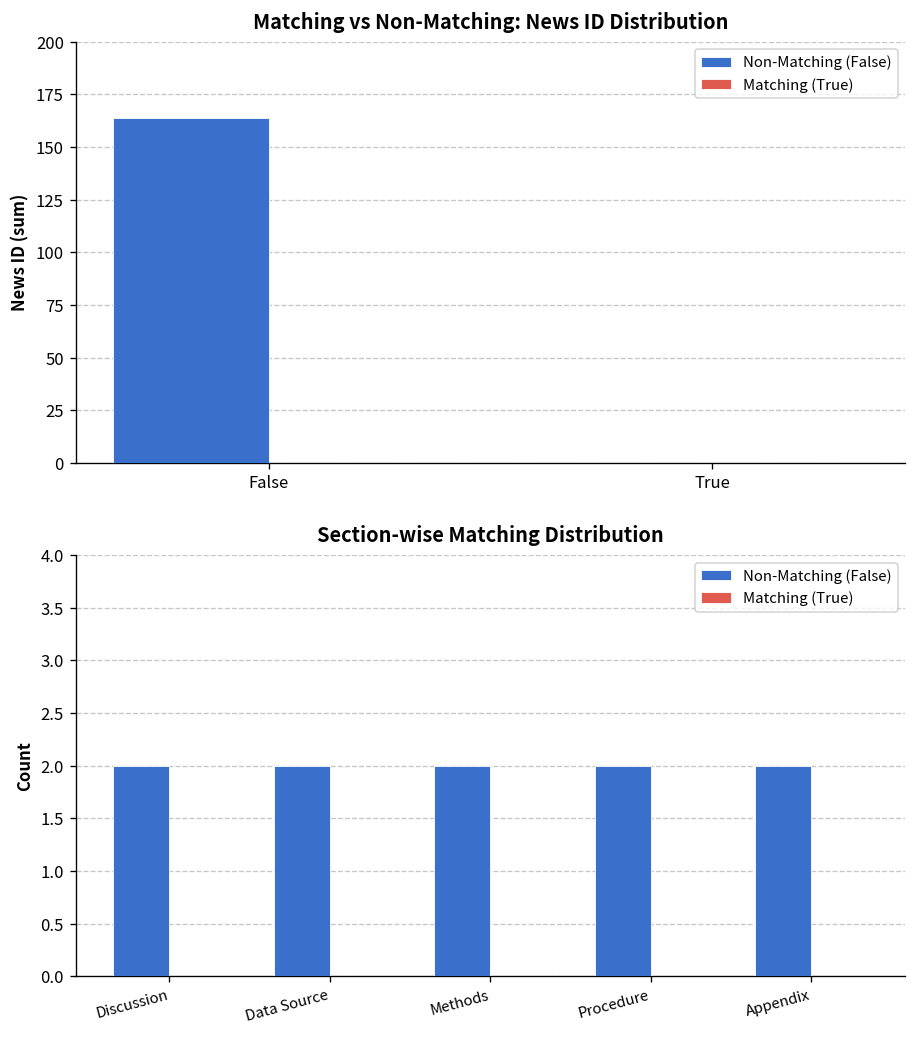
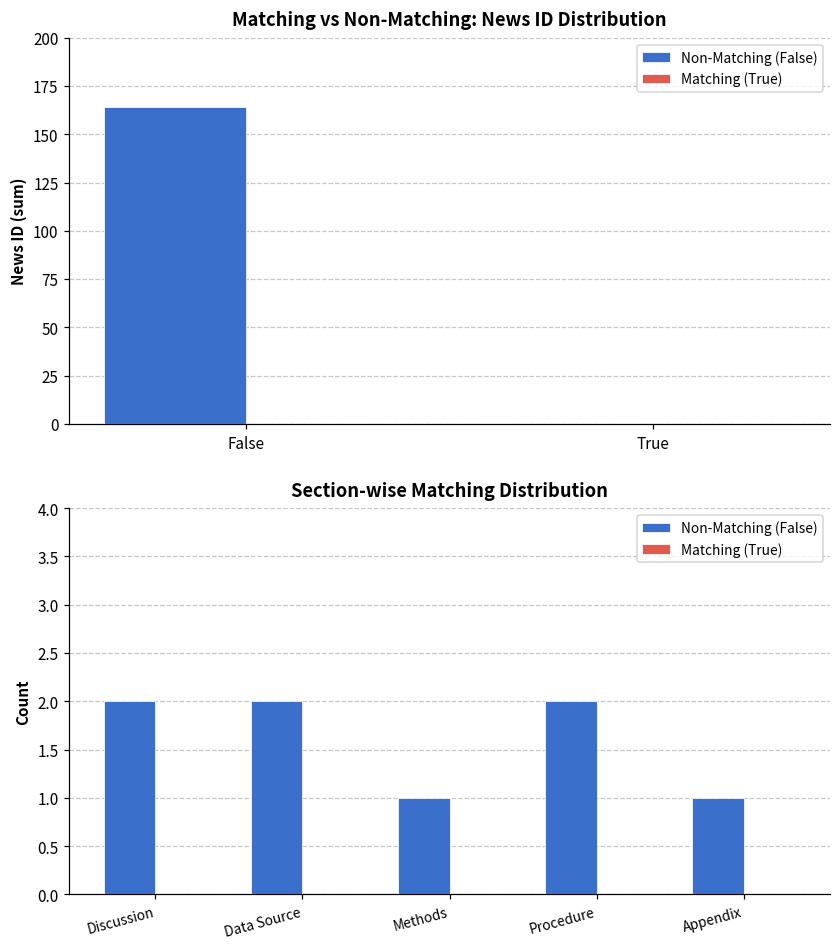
  {
    "Matching vs Non-Matching: News ID Distribution": {
      "Non-Matching (False)": {
        "False": 164,
        "True": 0
      },
      "Matching (True)": {
        "False": 0,
        "True": 0
      }
    },
    "Section-wise Matching Distribution": {
      "Non-Matching (False)": {
        "Discussion": 2,
        "Data Source": 2,
-       "Methods": 2,
+       "Methods": 1,
        "Procedure": 2,
-       "Appendix": 2
+       "Appendix": 1
      },
      "Matching (True)": {
        "Discussion": 0,
        "Data Source": 0,
        "Methods": 0,
        "Procedure": 0,
        "Appendix": 0
      }
    }
  }
